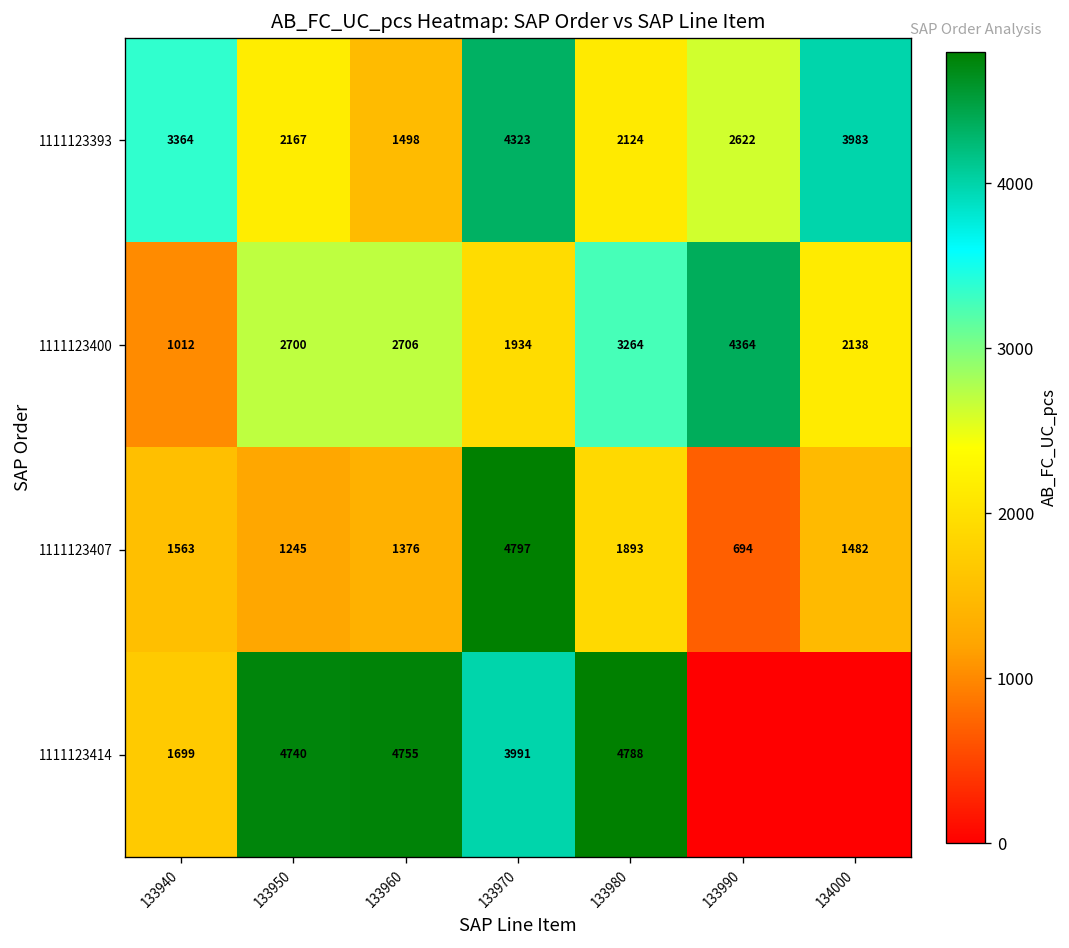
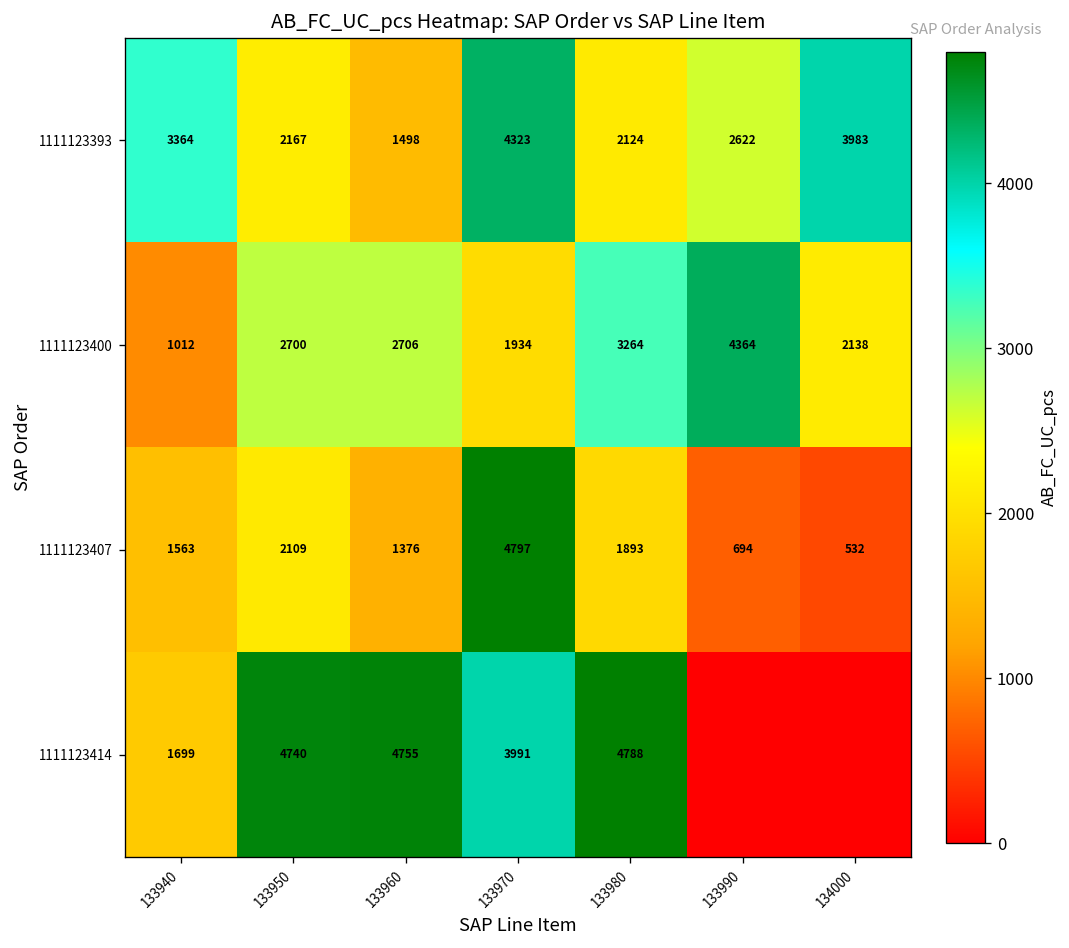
  {
    "1111123393": {
      "133940": 3364,
      "133950": 2167,
      "133960": 1498,
      "133970": 4323,
      "133980": 2124,
      "133990": 2622,
      "134000": 3983
    },
    "1111123400": {
      "133940": 1012,
      "133950": 2700,
      "133960": 2706,
      "133970": 1934,
      "133980": 3264,
      "133990": 4364,
      "134000": 2138
    },
    "1111123407": {
      "133940": 1563,
-     "133950": 1245,
+     "133950": 2109,
      "133960": 1376,
      "133970": 4797,
      "133980": 1893,
      "133990": 694,
-     "134000": 1482
+     "134000": 532
    },
    "1111123414": {
      "133940": 1699,
      "133950": 4740,
      "133960": 4755,
      "133970": 3991,
      "133980": 4788
    }
  }
